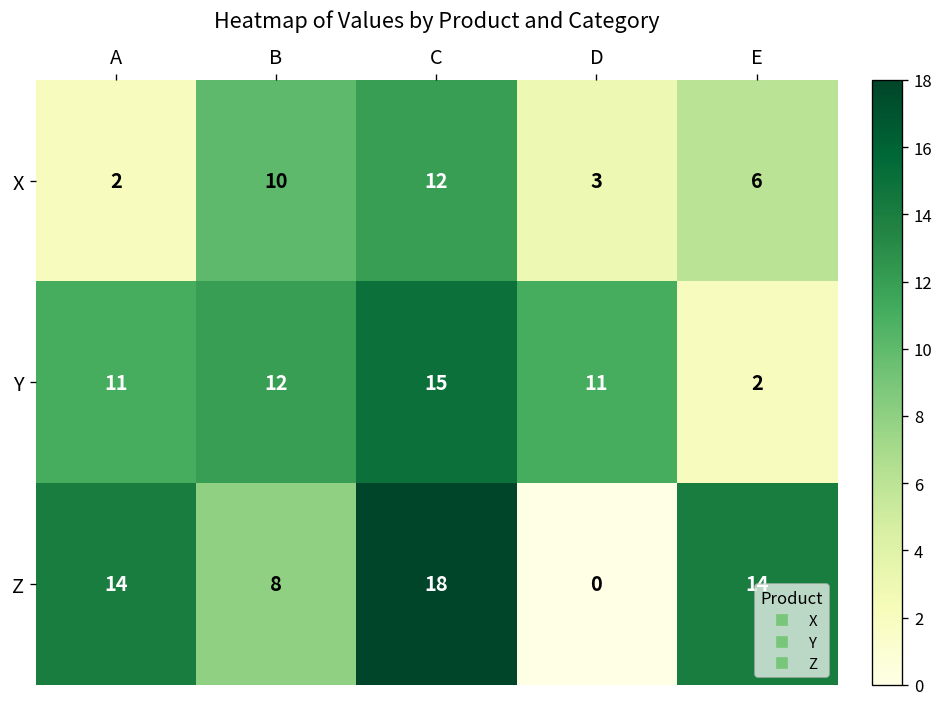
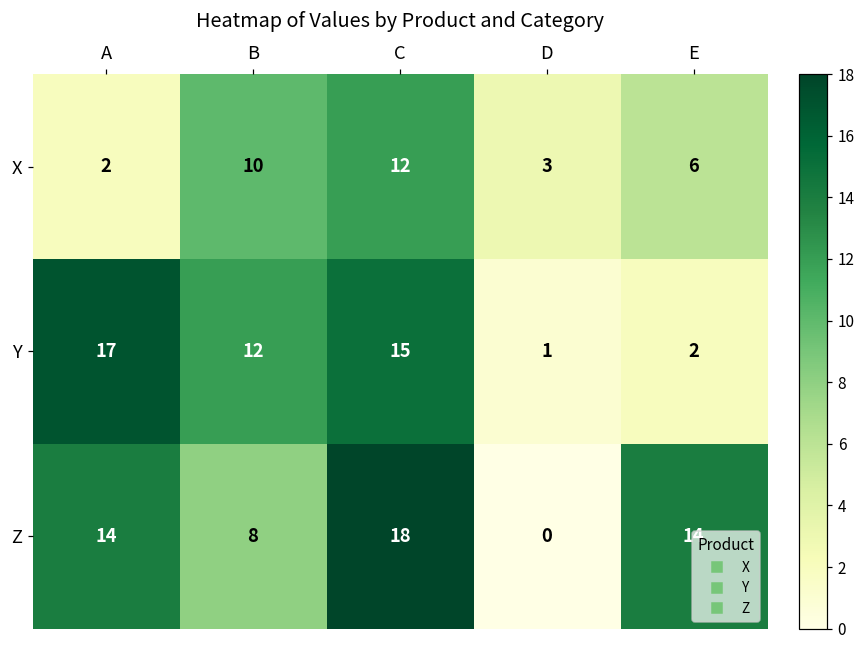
  {
    "X": {
      "A": 2,
      "B": 10,
      "C": 12,
      "D": 3,
      "E": 6
    },
    "Y": {
-     "A": 11,
+     "A": 17,
      "B": 12,
      "C": 15,
-     "D": 11,
+     "D": 1,
      "E": 2
    },
    "Z": {
      "A": 14,
      "B": 8,
      "C": 18,
      "D": 0
    }
  }
